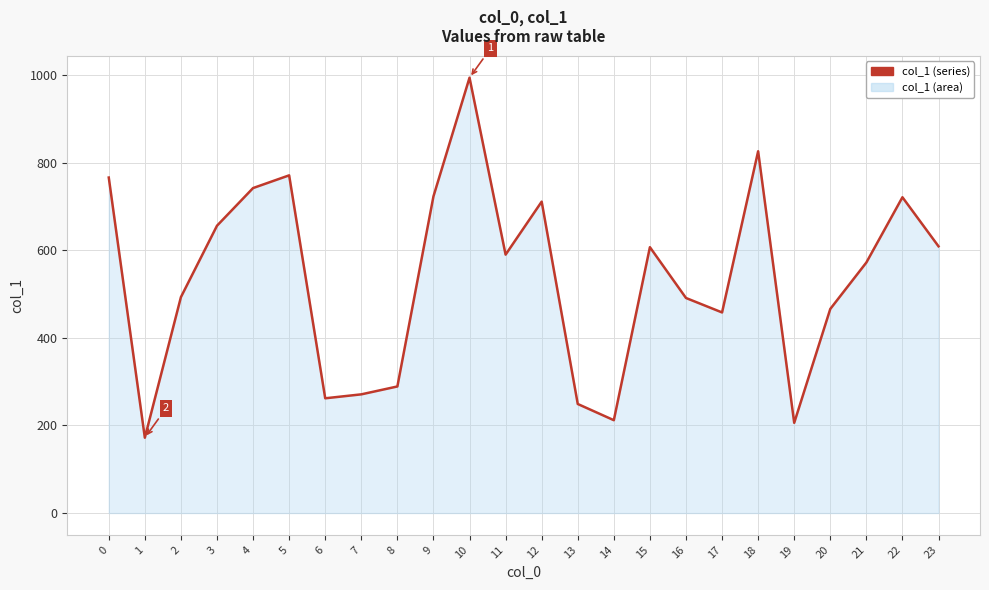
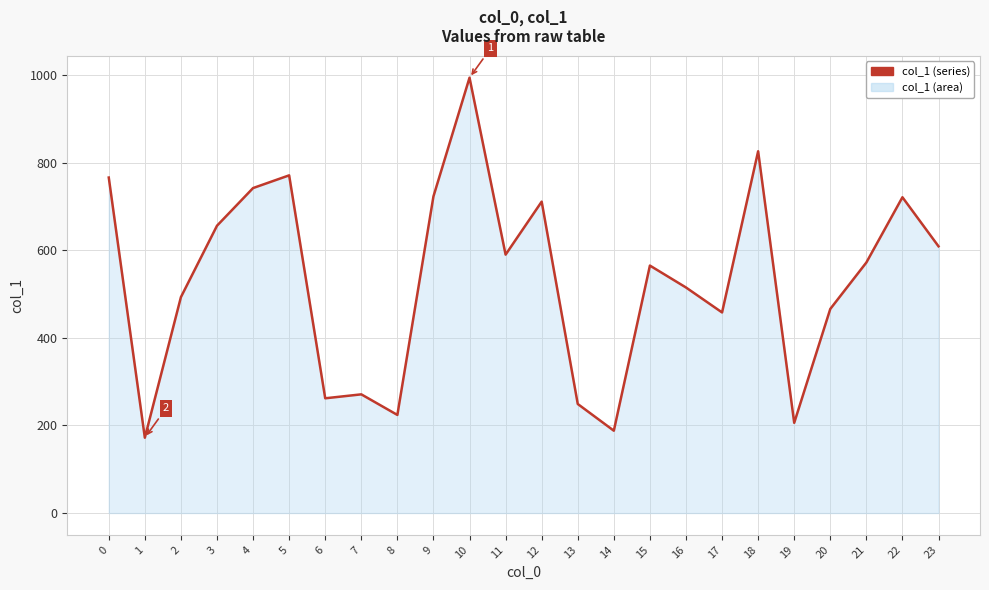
  {
    "0": 770,
    "1": 170,
    "2": 490,
    "3": 660,
    "4": 740,
    "5": 770,
    "6": 260,
    "7": 270,
-   "8": 290,
+   "8": 220,
    "9": 720,
    "10": 990,
    "11": 590,
    "12": 710,
    "13": 250,
-   "14": 210,
-   "15": 610,
-   "16": 490,
+   "14": 190,
+   "15": 570,
+   "16": 520,
    "17": 460,
    "18": 830,
    "19": 210,
    "20": 470,
    "21": 570,
    "22": 720,
    "23": 610
  }
